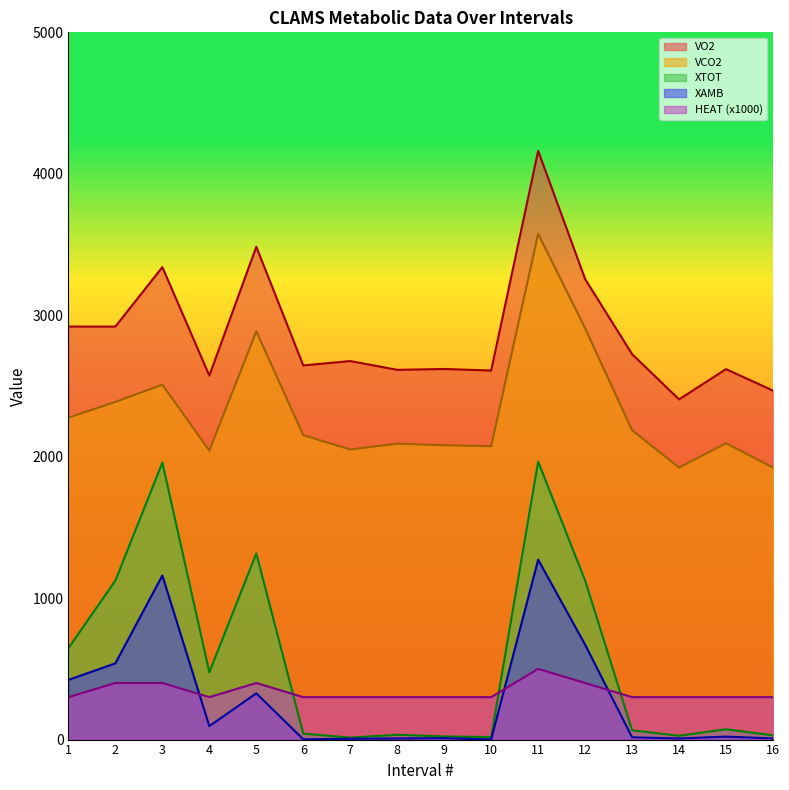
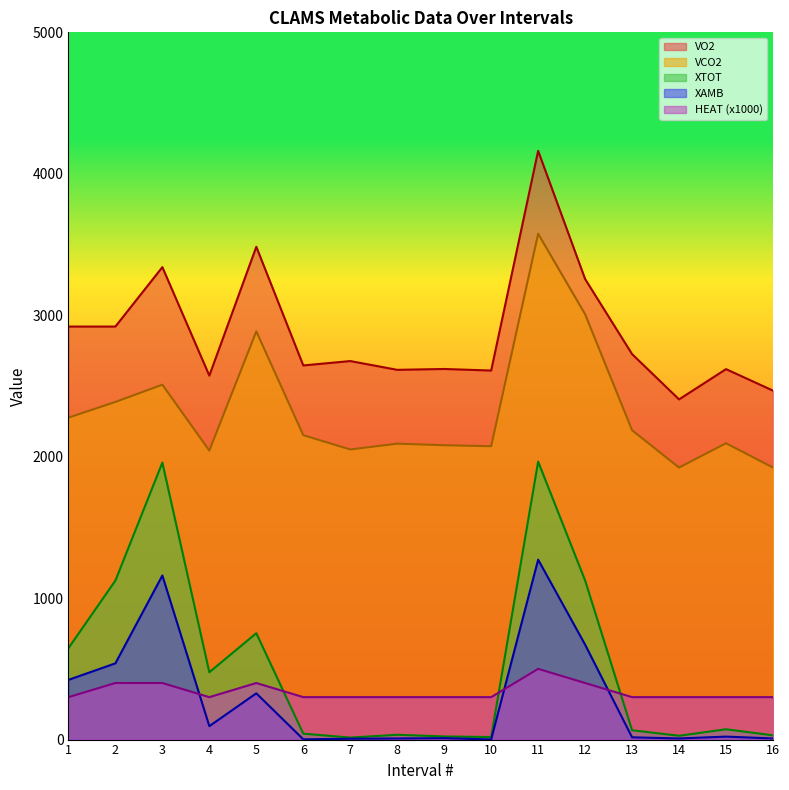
  {
    "VO2": {
      "1": 2920,
      "2": 2920,
      "3": 3340,
      "4": 2570,
      "5": 3480,
      "6": 2650,
      "7": 2680,
      "8": 2610,
      "9": 2620,
      "10": 2610,
      "11": 4160,
      "12": 3260,
      "13": 2730,
      "14": 2410,
      "15": 2620,
      "16": 2470
    },
    "VCO2": {
      "1": 2280,
      "2": 2390,
      "3": 2510,
      "4": 2040,
      "5": 2890,
      "6": 2150,
      "7": 2050,
      "8": 2090,
      "9": 2080,
      "10": 2070,
      "11": 3580,
-     "12": 2910,
+     "12": 3010,
      "13": 2190,
      "14": 1920,
      "15": 2100,
      "16": 1920
    },
    "XTOT": {
      "1": 650,
      "2": 1120,
      "3": 1960,
      "4": 480,
-     "5": 1320,
+     "5": 750,
      "6": 40,
      "8": 30,
      "11": 1970,
      "12": 1130,
      "13": 70,
      "14": 30,
      "15": 70,
      "16": 30
    },
    "XAMB": {
      "1": 420,
      "2": 540,
      "3": 1160,
      "4": 100,
      "5": 330,
      "6": 0,
      "8": 10,
      "11": 1270,
      "12": 670,
      "13": 20,
      "14": 10,
      "15": 20,
      "16": 10
    },
    "HEAT (x1000)": {
      "1": 300,
      "2": 400,
      "3": 400,
      "4": 300,
      "5": 400,
      "6": 300,
      "7": 300,
      "8": 300,
      "9": 300,
      "10": 300,
      "11": 500,
      "12": 400,
      "13": 300,
      "14": 300,
      "15": 300,
      "16": 300
    }
  }
